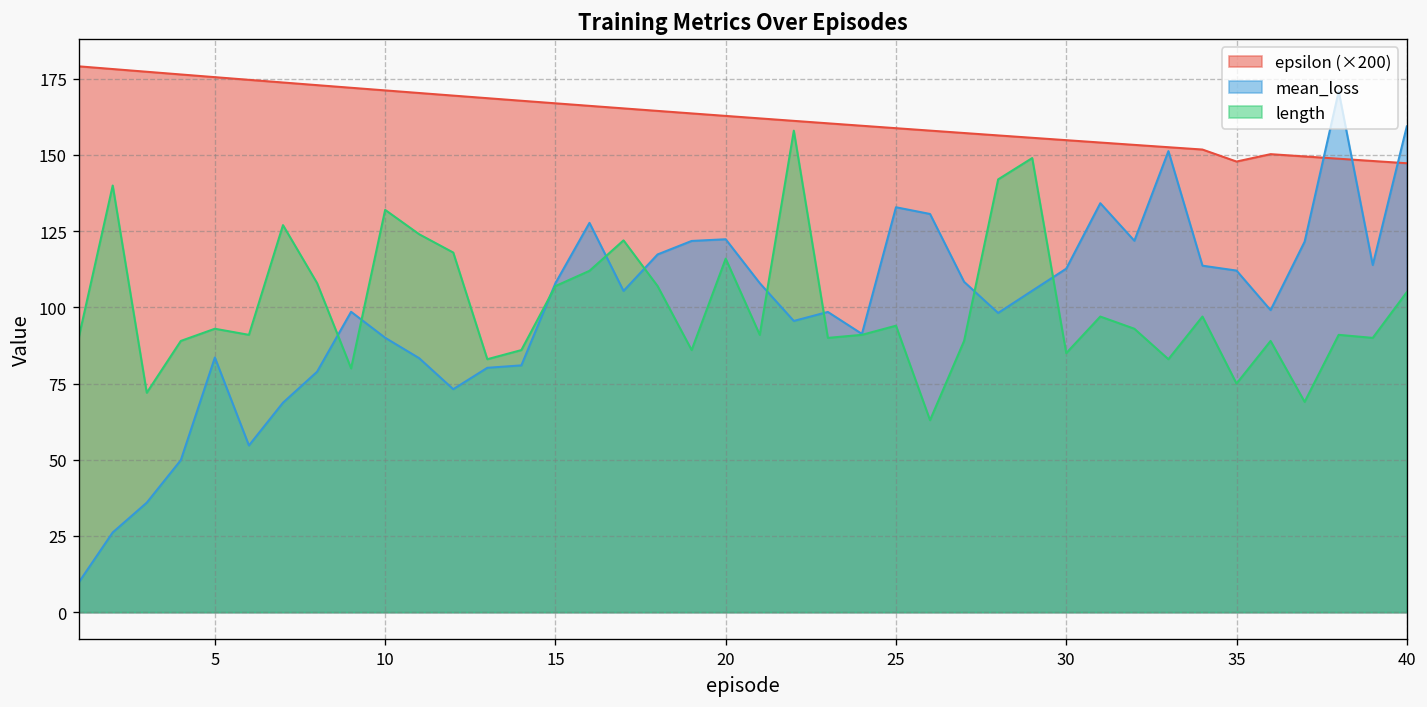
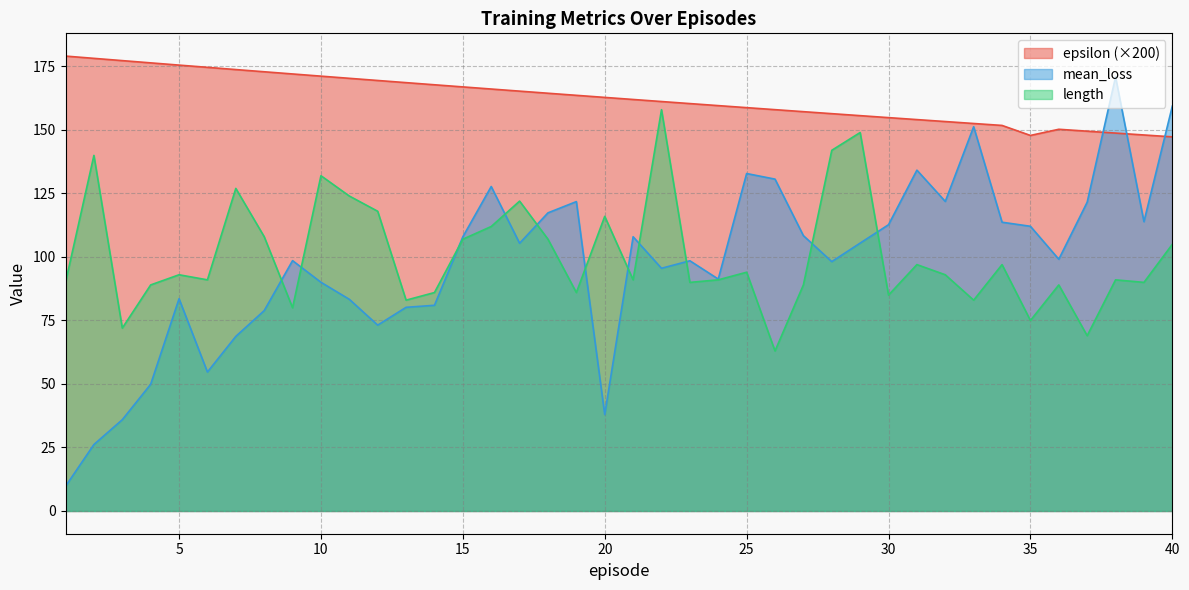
  {
    "epsilon (×200)": {
      "5": 176,
      "10": 171,
      "15": 167,
      "20": 163,
      "25": 159,
      "30": 155,
      "35": 148,
      "40": 147
    },
    "mean_loss": {
      "5": 84,
      "10": 90,
-     "20": 122,
+     "20": 38,
      "25": 133,
      "30": 113,
      "35": 112,
      "40": 159
    },
    "length": {
      "5": 93,
      "10": 132,
      "20": 116,
      "25": 94,
      "30": 85,
      "35": 75,
      "40": 105
    }
  }
